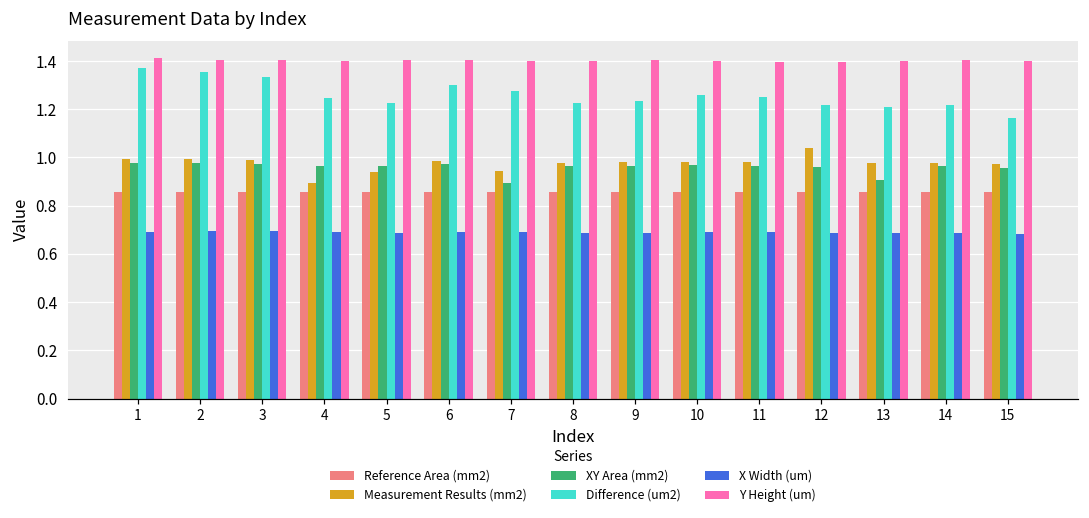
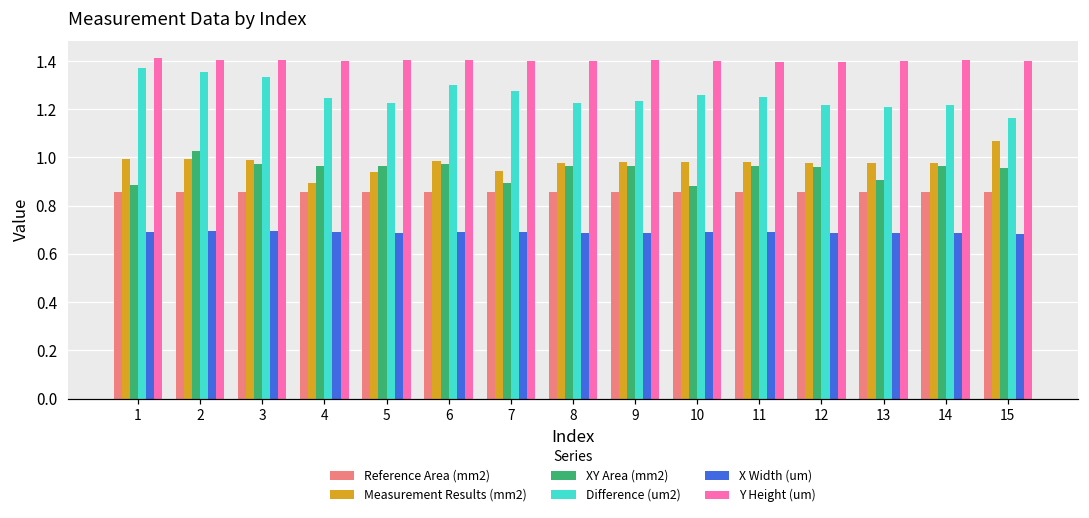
  {
    "Measurement Results (mm2)": {
      "1": 0.99,
      "2": 0.99,
      "3": 0.99,
      "4": 0.89,
      "5": 0.94,
      "6": 0.99,
      "7": 0.94,
      "8": 0.98,
      "9": 0.98,
      "10": 0.98,
      "11": 0.98,
-     "12": 1.04,
+     "12": 0.98,
      "13": 0.98,
      "14": 0.98,
-     "15": 0.97
+     "15": 1.07
    },
    "XY Area (mm2)": {
-     "1": 0.98,
-     "2": 0.98,
+     "1": 0.88,
+     "2": 1.03,
      "3": 0.97,
      "4": 0.96,
      "5": 0.96,
      "6": 0.97,
      "7": 0.89,
      "8": 0.96,
      "9": 0.97,
-     "10": 0.97,
+     "10": 0.88,
      "11": 0.97,
      "12": 0.96,
      "13": 0.91,
      "14": 0.96,
      "15": 0.96
    },
    "Difference (um2)": {
      "1": 1.37,
      "2": 1.35,
      "3": 1.33,
      "4": 1.25,
      "5": 1.22,
      "6": 1.30,
      "7": 1.28,
      "8": 1.23,
      "9": 1.23,
      "10": 1.26,
      "11": 1.25,
      "12": 1.22,
      "13": 1.21,
      "14": 1.22,
      "15": 1.16
    },
    "X Width (um)": {
      "1": 0.69,
      "2": 0.69,
      "3": 0.69,
      "4": 0.69,
      "5": 0.69,
      "6": 0.69,
      "7": 0.69,
      "8": 0.69,
      "9": 0.69,
      "10": 0.69,
      "11": 0.69,
      "12": 0.69,
      "13": 0.69,
      "14": 0.69,
      "15": 0.68
    }
  }
